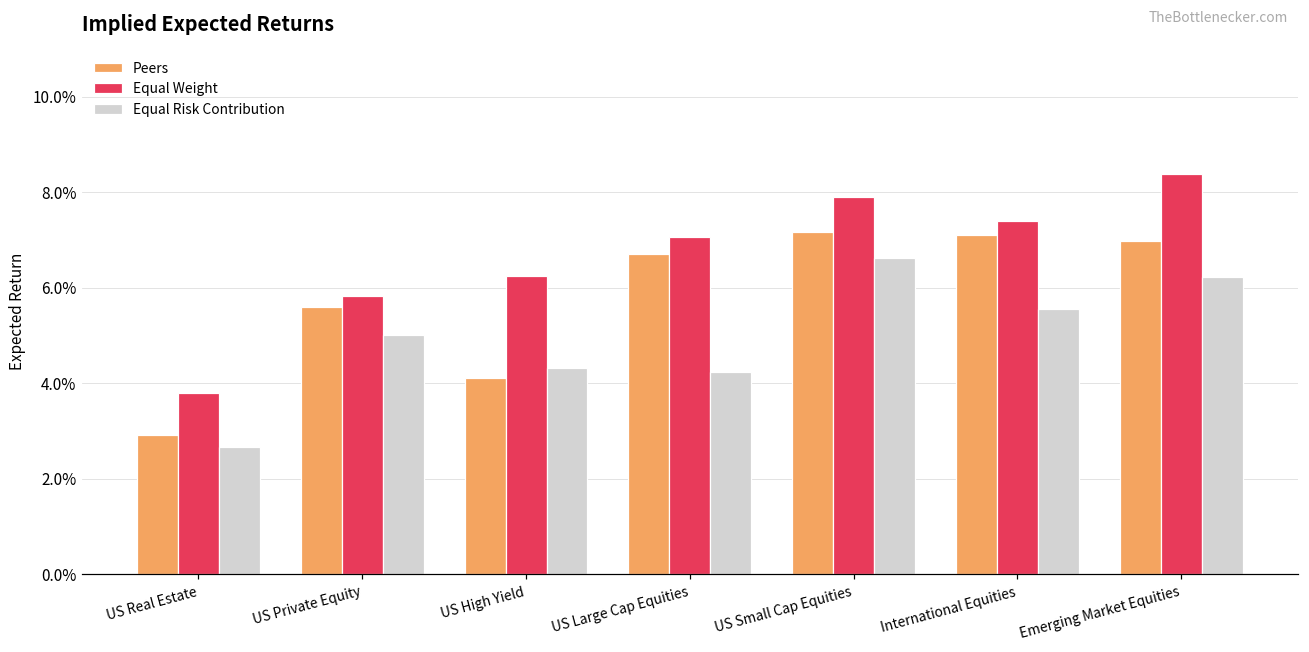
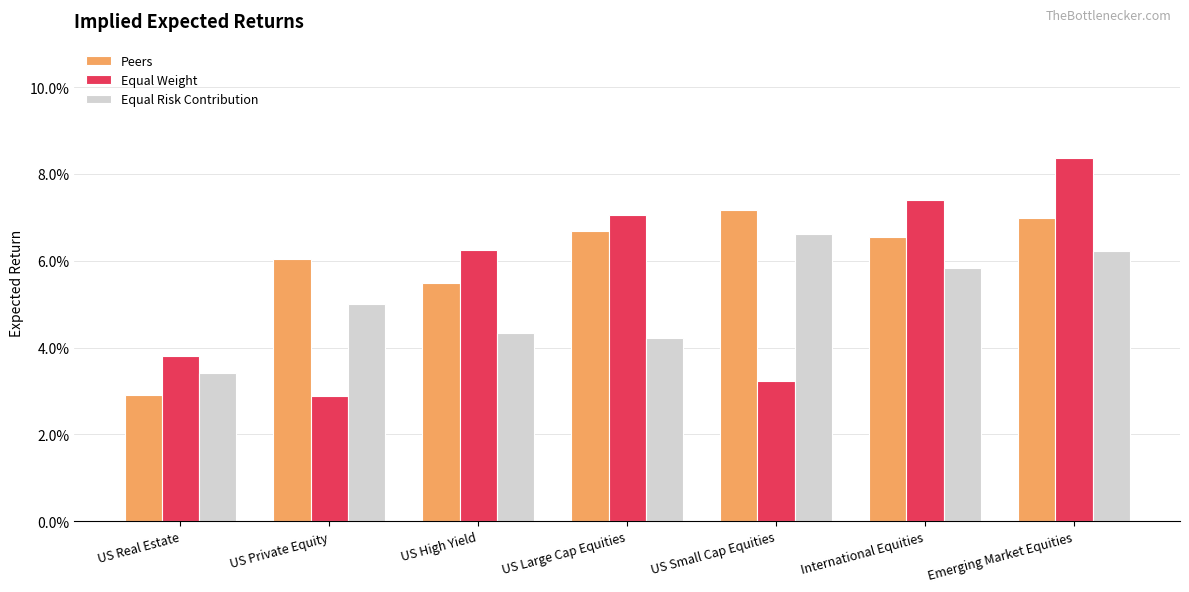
  {
    "Peers": {
      "US Real Estate": "2.9%",
-     "US Private Equity": "5.6%",
-     "US High Yield": "4.1%",
+     "US Private Equity": "6.0%",
+     "US High Yield": "5.5%",
      "US Large Cap Equities": "6.7%",
      "US Small Cap Equities": "7.2%",
-     "International Equities": "7.1%",
+     "International Equities": "6.5%",
      "Emerging Market Equities": "7.0%"
    },
    "Equal Weight": {
      "US Real Estate": "3.8%",
-     "US Private Equity": "5.8%",
+     "US Private Equity": "2.9%",
      "US High Yield": "6.3%",
      "US Large Cap Equities": "7.1%",
-     "US Small Cap Equities": "7.9%",
+     "US Small Cap Equities": "3.2%",
      "International Equities": "7.4%",
      "Emerging Market Equities": "8.4%"
    },
    "Equal Risk Contribution": {
-     "US Real Estate": "2.7%",
+     "US Real Estate": "3.4%",
      "US Private Equity": "5.0%",
      "US High Yield": "4.3%",
      "US Large Cap Equities": "4.2%",
      "US Small Cap Equities": "6.6%",
-     "International Equities": "5.5%",
+     "International Equities": "5.8%",
      "Emerging Market Equities": "6.2%"
    }
  }
